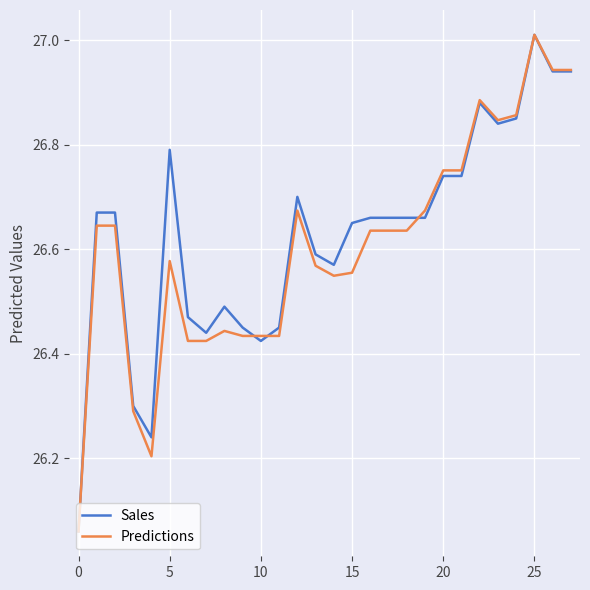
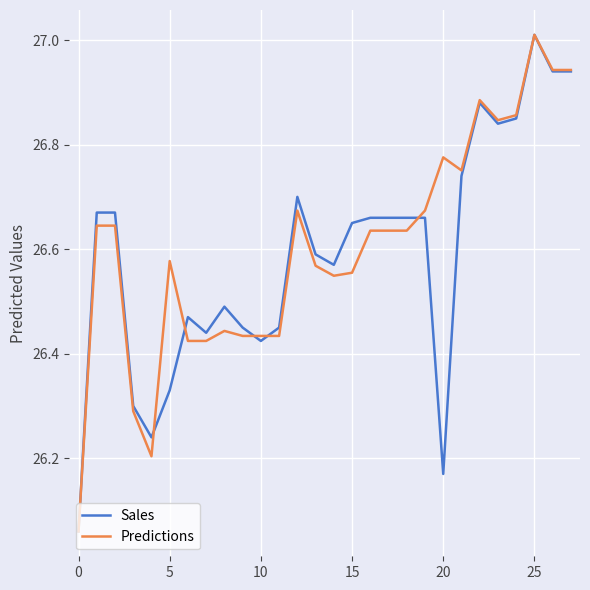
  {
    "Sales": {
-     "5": 26.79,
+     "5": 26.33,
      "10": 26.42,
      "15": 26.65,
-     "20": 26.74
+     "20": 26.17
    },
    "Predictions": {
      "5": 26.58,
      "10": 26.43,
      "15": 26.55,
-     "20": 26.75
+     "20": 26.78
    }
  }
